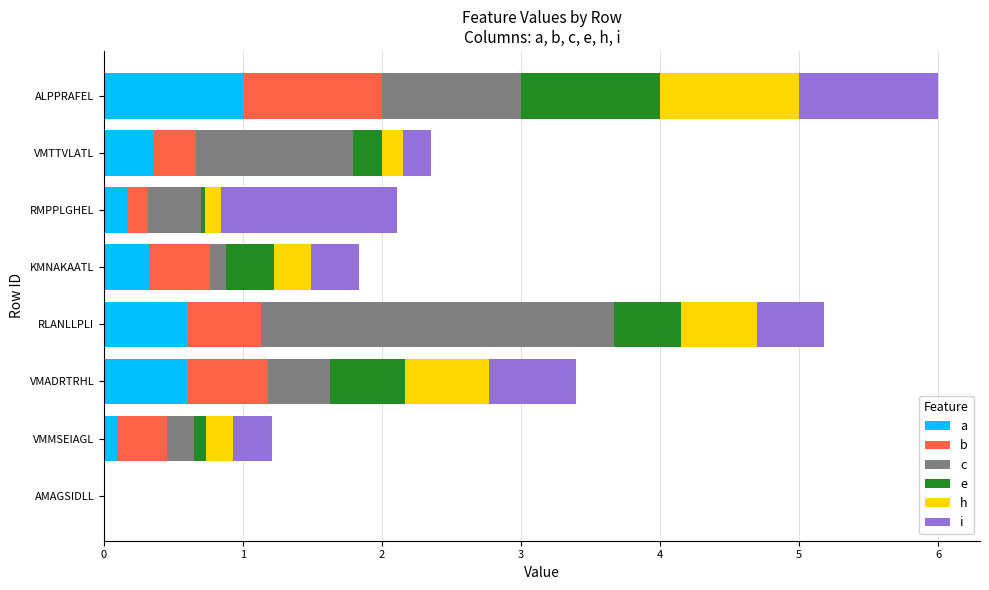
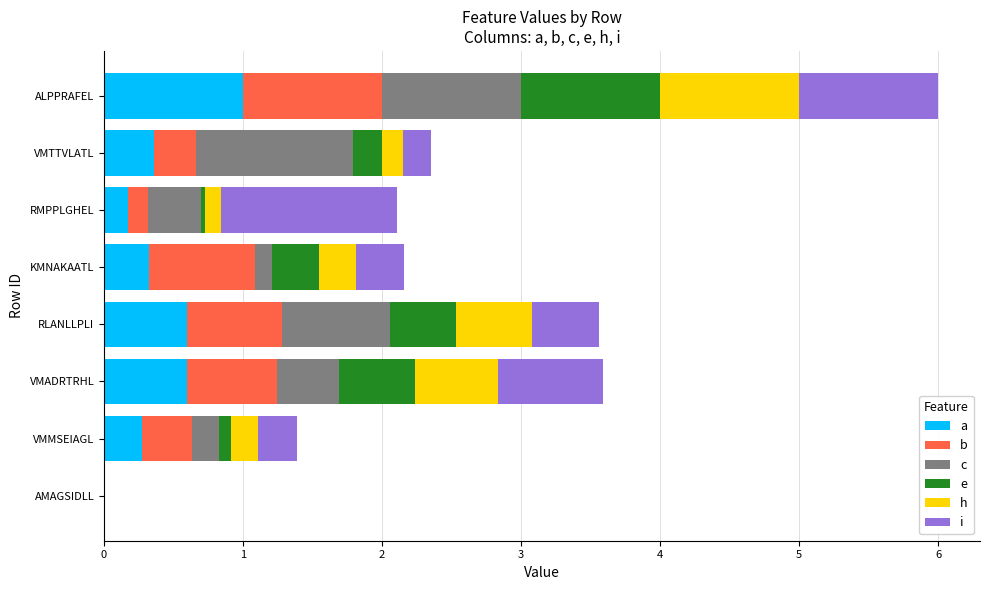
  {
    "a": {
      "ALPPRAFEL": 1.00,
      "VMTTVLATL": 0.36,
      "RMPPLGHEL": 0.17,
      "KMNAKAATL": 0.32,
      "RLANLLPLI": 0.59,
      "VMADRTRHL": 0.60,
-     "VMMSEIAGL": 0.09,
+     "VMMSEIAGL": 0.27,
      "AMAGSIDLL": 0.00
    },
    "b": {
      "ALPPRAFEL": 1.00,
      "VMTTVLATL": 0.30,
      "RMPPLGHEL": 0.14,
-     "KMNAKAATL": 0.44,
-     "RLANLLPLI": 0.53,
-     "VMADRTRHL": 0.58,
+     "KMNAKAATL": 0.77,
+     "RLANLLPLI": 0.69,
+     "VMADRTRHL": 0.65,
      "VMMSEIAGL": 0.36,
      "AMAGSIDLL": 0.00
    },
    "c": {
      "ALPPRAFEL": 1.00,
      "VMTTVLATL": 1.13,
      "RMPPLGHEL": 0.39,
      "KMNAKAATL": 0.12,
-     "RLANLLPLI": 2.54,
+     "RLANLLPLI": 0.77,
      "VMADRTRHL": 0.44,
      "VMMSEIAGL": 0.20,
      "AMAGSIDLL": 0.00
    },
    "e": {
      "ALPPRAFEL": 1.00,
      "VMTTVLATL": 0.21,
      "RMPPLGHEL": 0.02,
      "KMNAKAATL": 0.34,
      "RLANLLPLI": 0.48,
      "VMADRTRHL": 0.54,
      "VMMSEIAGL": 0.09,
      "AMAGSIDLL": 0.00
    },
    "h": {
      "ALPPRAFEL": 1.00,
      "VMTTVLATL": 0.15,
      "RMPPLGHEL": 0.12,
      "KMNAKAATL": 0.27,
      "RLANLLPLI": 0.55,
      "VMADRTRHL": 0.60,
      "VMMSEIAGL": 0.19,
      "AMAGSIDLL": 0.00
    },
    "i": {
      "ALPPRAFEL": 1.00,
      "VMTTVLATL": 0.20,
      "RMPPLGHEL": 1.26,
      "KMNAKAATL": 0.35,
      "RLANLLPLI": 0.48,
-     "VMADRTRHL": 0.63,
+     "VMADRTRHL": 0.76,
      "VMMSEIAGL": 0.28,
      "AMAGSIDLL": 0.00
    }
  }
